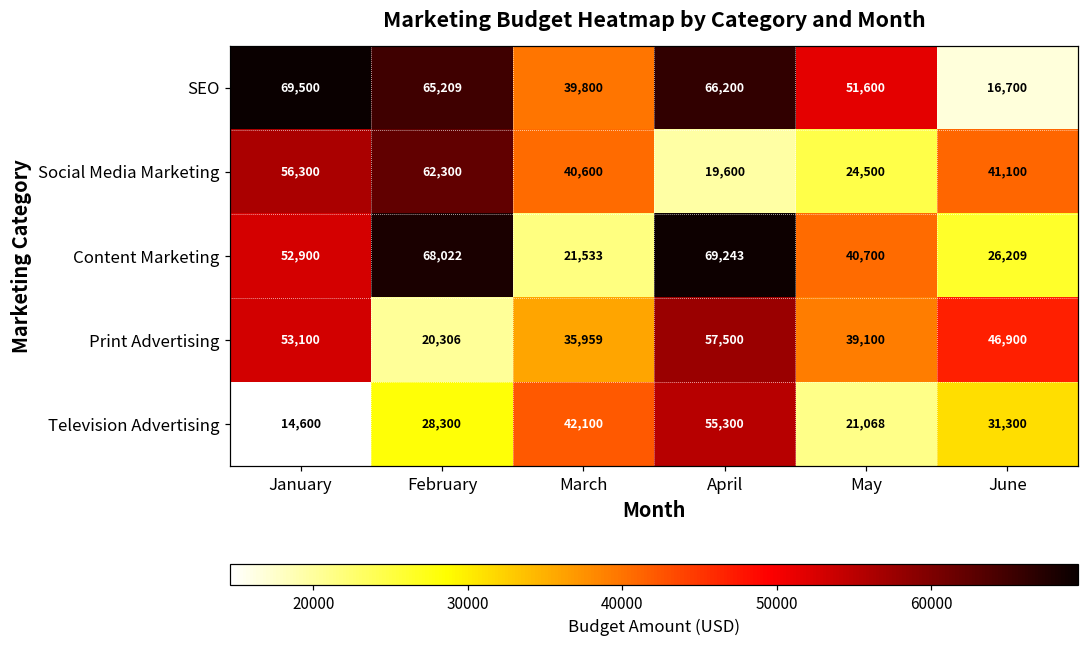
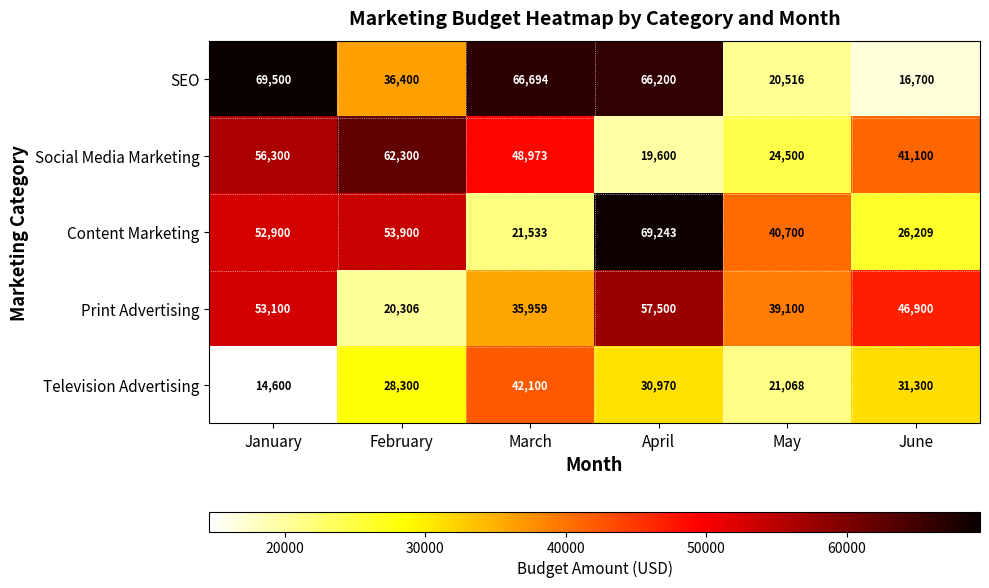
  {
    "SEO": {
      "January": "69,500",
-     "February": "65,209",
-     "March": "39,800",
+     "February": "36,400",
+     "March": "66,694",
      "April": "66,200",
-     "May": "51,600",
+     "May": "20,516",
      "June": "16,700"
    },
    "Social Media Marketing": {
      "January": "56,300",
      "February": "62,300",
-     "March": "40,600",
+     "March": "48,973",
      "April": "19,600",
      "May": "24,500",
      "June": "41,100"
    },
    "Content Marketing": {
      "January": "52,900",
-     "February": "68,022",
+     "February": "53,900",
      "March": "21,533",
      "April": "69,243",
      "May": "40,700",
      "June": "26,209"
    },
    "Print Advertising": {
      "January": "53,100",
      "February": "20,306",
      "March": "35,959",
      "April": "57,500",
      "May": "39,100",
      "June": "46,900"
    },
    "Television Advertising": {
      "January": "14,600",
      "February": "28,300",
      "March": "42,100",
-     "April": "55,300",
+     "April": "30,970",
      "May": "21,068",
      "June": "31,300"
    }
  }
